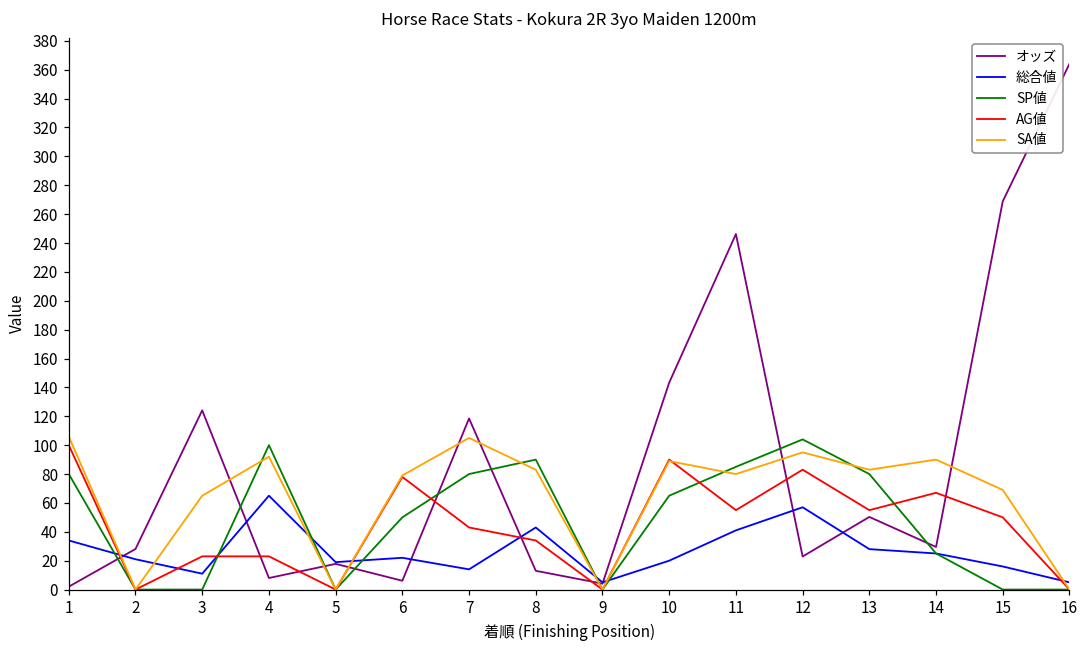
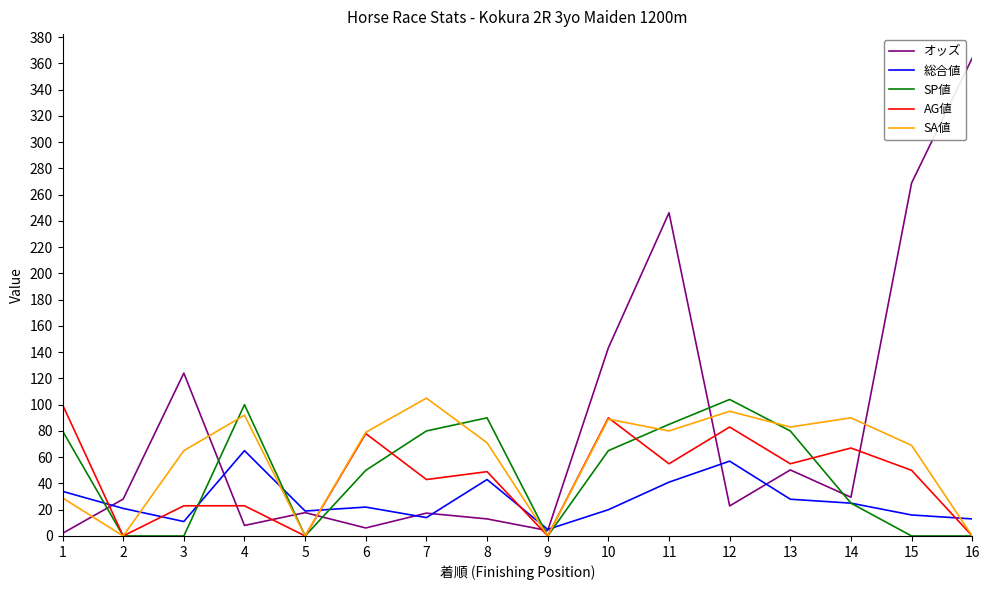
  {
    "オッズ": {
      "1": 2,
      "2": 28,
      "3": 124,
      "4": 8,
      "6": 6,
-     "7": 119,
+     "7": 17,
      "8": 13,
      "10": 143,
      "11": 246,
      "12": 23,
      "13": 50,
      "14": 30,
      "15": 269,
      "16": 364
    },
    "総合値": {
      "1": 34,
      "2": 21,
      "3": 11,
      "4": 65,
      "6": 22,
      "7": 14,
      "8": 43,
      "10": 20,
      "11": 41,
      "12": 57,
      "13": 28,
      "15": 16,
-     "16": 5
+     "16": 13
    },
    "SP値": {
      "1": 80,
      "3": 0,
      "4": 100,
      "6": 50,
      "7": 80,
      "8": 90,
      "10": 65,
      "11": 85,
      "12": 104,
      "13": 80,
      "15": 0
    },
    "AG値": {
      "1": 100,
      "3": 23,
      "4": 23,
      "7": 43,
-     "8": 34,
+     "8": 49,
      "11": 55,
      "12": 83,
      "13": 55,
      "14": 67,
      "15": 50
    },
    "SA値": {
-     "1": 106,
+     "1": 29,
      "3": 65,
      "4": 92,
      "7": 105,
-     "8": 83,
+     "8": 71,
      "11": 80,
      "12": 95,
      "13": 83,
      "14": 90,
      "15": 69
    }
  }
